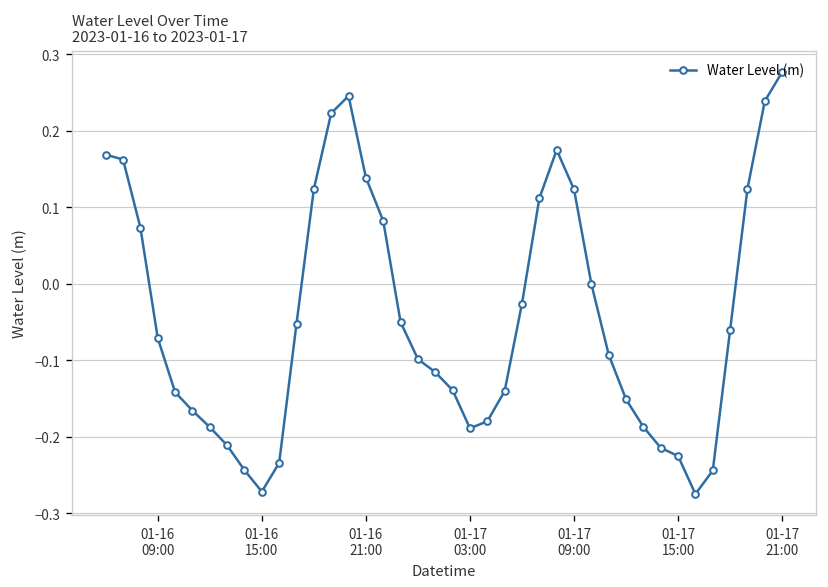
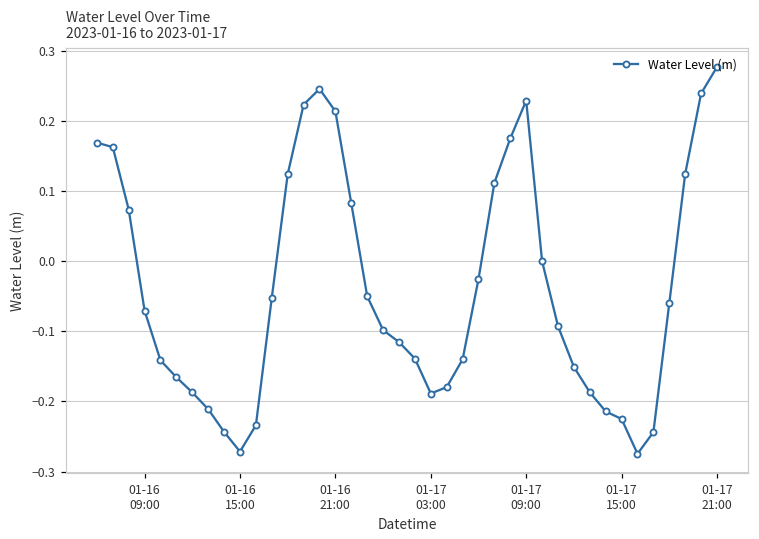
  {
    "01-16 09:00": -0.07,
    "01-16 15:00": -0.27,
-   "01-16 21:00": 0.14,
+   "01-16 21:00": 0.21,
    "01-17 03:00": -0.19,
-   "01-17 09:00": 0.12,
+   "01-17 09:00": 0.23,
    "01-17 15:00": -0.23,
    "01-17 21:00": 0.28
  }
